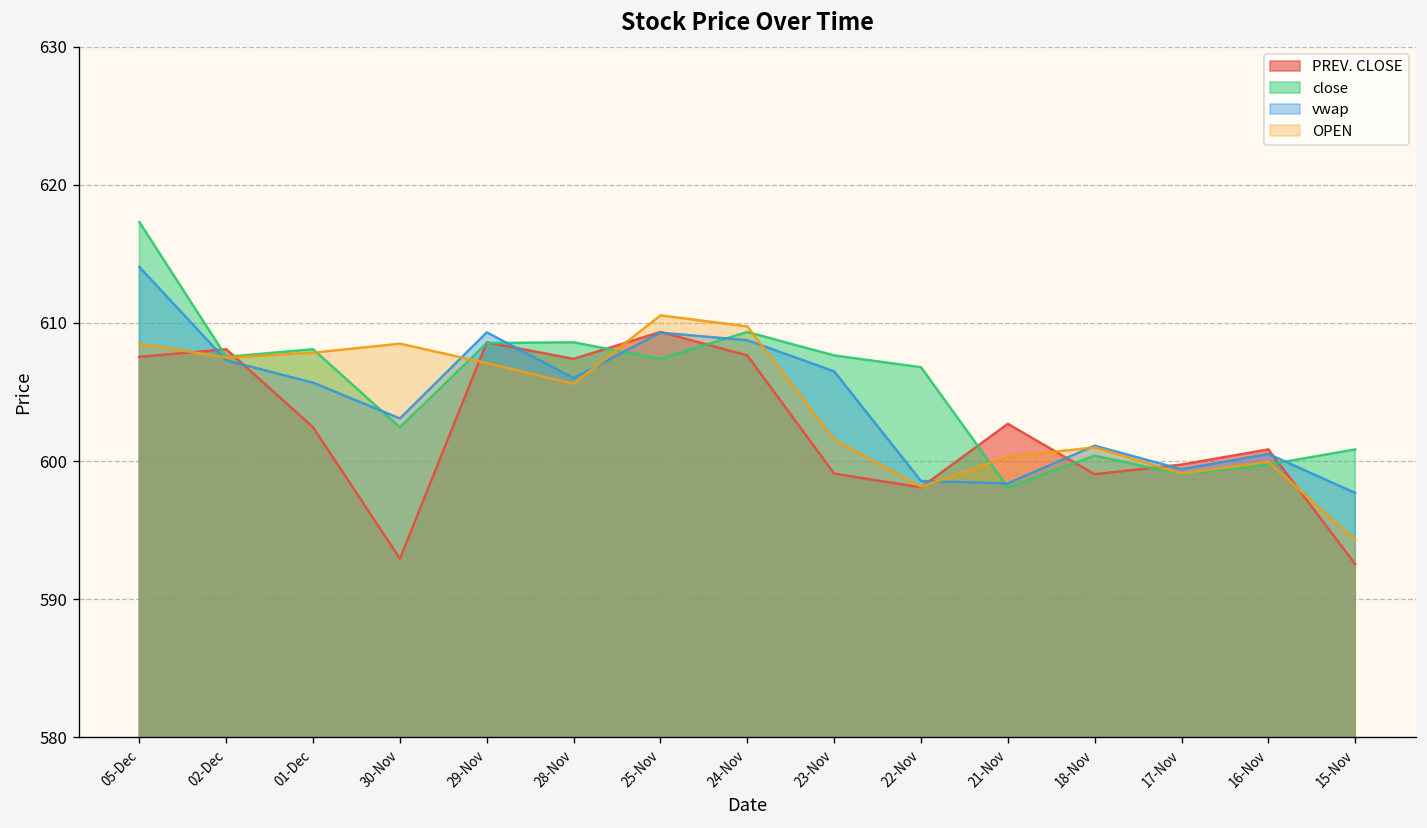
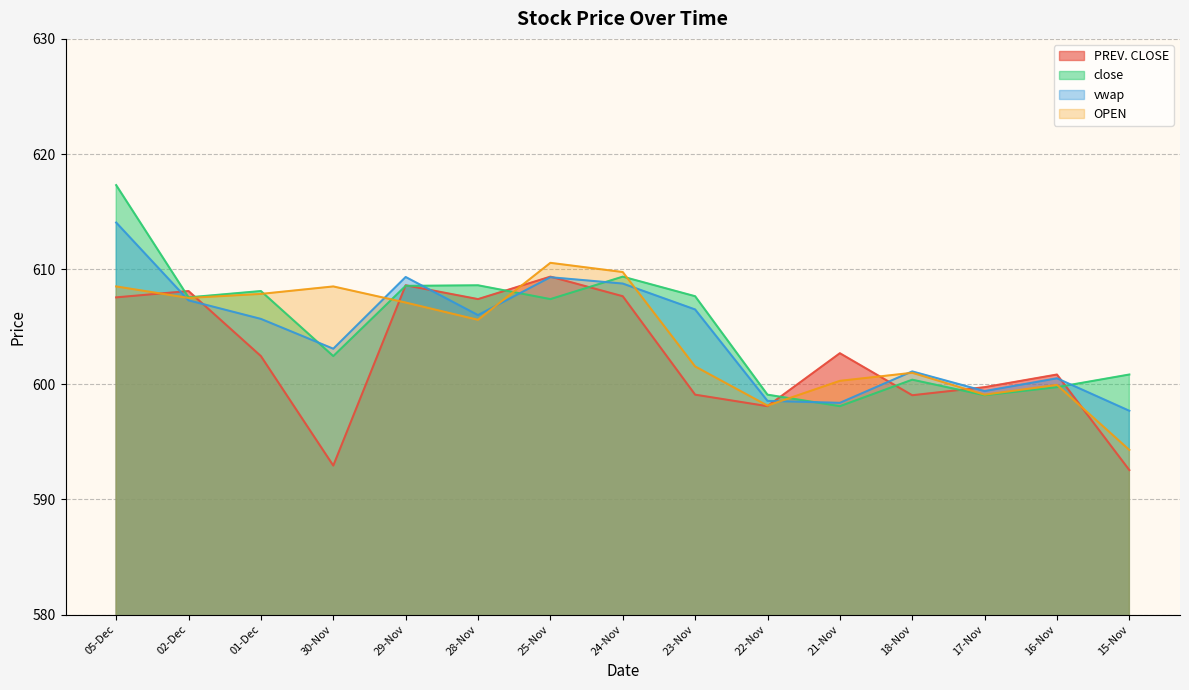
  {
    "PREV. CLOSE": {
      "05-Dec": 607.6,
      "02-Dec": 608.1,
      "01-Dec": 602.5,
      "30-Nov": 592.9,
      "28-Nov": 607.4,
      "24-Nov": 607.7,
      "23-Nov": 599.1,
      "21-Nov": 602.7,
      "18-Nov": 599.1,
      "17-Nov": 599.8,
      "16-Nov": 600.9,
      "15-Nov": 592.6
    },
    "close": {
      "05-Dec": 617.3,
      "01-Dec": 608.1,
      "30-Nov": 602.5,
      "28-Nov": 608.6,
      "25-Nov": 607.4,
      "24-Nov": 609.4,
      "23-Nov": 607.7,
-     "22-Nov": 606.8,
+     "22-Nov": 599.1,
      "21-Nov": 598.1,
      "18-Nov": 600.4,
      "15-Nov": 600.9
    },
    "vwap": {
      "05-Dec": 614.1,
      "01-Dec": 605.7,
      "30-Nov": 603.1,
      "29-Nov": 609.3,
      "28-Nov": 606.0,
      "24-Nov": 608.8,
      "23-Nov": 606.5,
      "22-Nov": 598.6,
      "21-Nov": 598.4,
      "17-Nov": 599.4,
      "16-Nov": 600.5,
      "15-Nov": 597.7
    },
    "OPEN": {
      "05-Dec": 608.5,
      "01-Dec": 607.9,
      "30-Nov": 608.5,
      "29-Nov": 607.1,
      "28-Nov": 605.6,
      "25-Nov": 610.6,
      "24-Nov": 609.8,
      "23-Nov": 601.6,
      "21-Nov": 600.3,
      "15-Nov": 594.3
    }
  }
